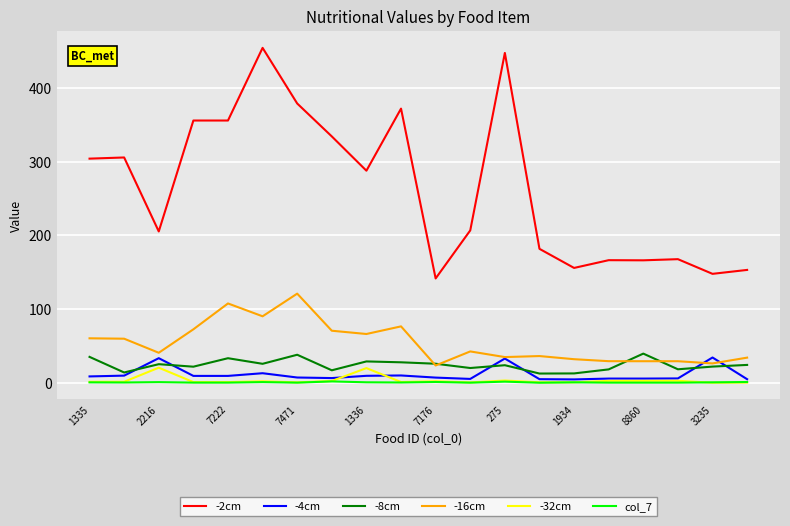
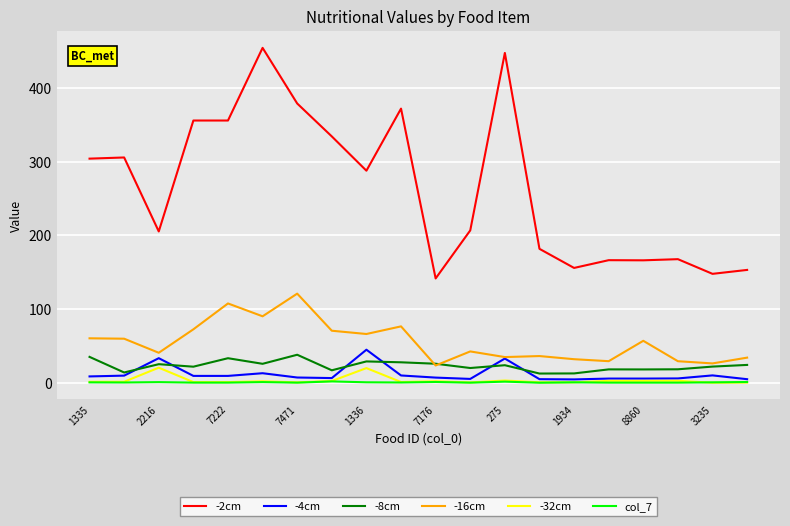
  {
    "-2cm": {
      "1335": 300,
      "2216": 210,
      "7222": 360,
      "7471": 380,
      "1336": 290,
      "7176": 140,
      "275": 450,
      "1934": 160,
      "8860": 170,
      "3235": 150
    },
    "-4cm": {
      "1335": 10,
      "2216": 30,
      "7222": 10,
      "7471": 10,
-     "1336": 10,
+     "1336": 50,
      "7176": 10,
      "1934": 0,
-     "3235": 30
+     "3235": 10
    },
    "-8cm": {
      "1335": 40,
      "2216": 30,
      "7222": 30,
      "7471": 40,
      "1336": 30,
      "275": 20,
      "1934": 10,
-     "8860": 40,
+     "8860": 20,
      "3235": 20
    },
    "-16cm": {
      "1335": 60,
      "2216": 40,
      "7222": 110,
      "7471": 120,
      "1336": 70,
      "1934": 30,
-     "8860": 30,
+     "8860": 60,
      "3235": 30
    },
    "-32cm": {
      "2216": 20,
      "1336": 20
    },
    "col_7": {
      "2216": 0,
      "1336": 0
    }
  }
